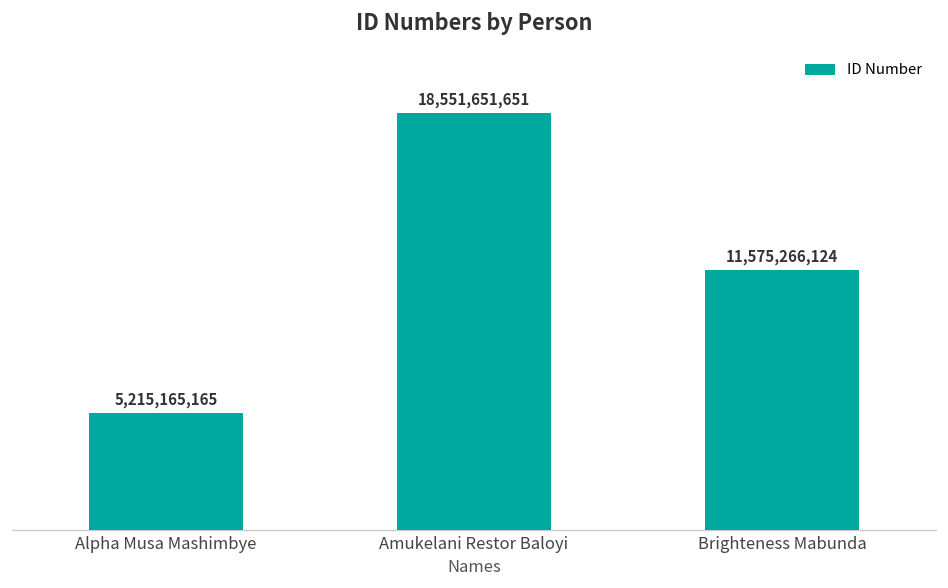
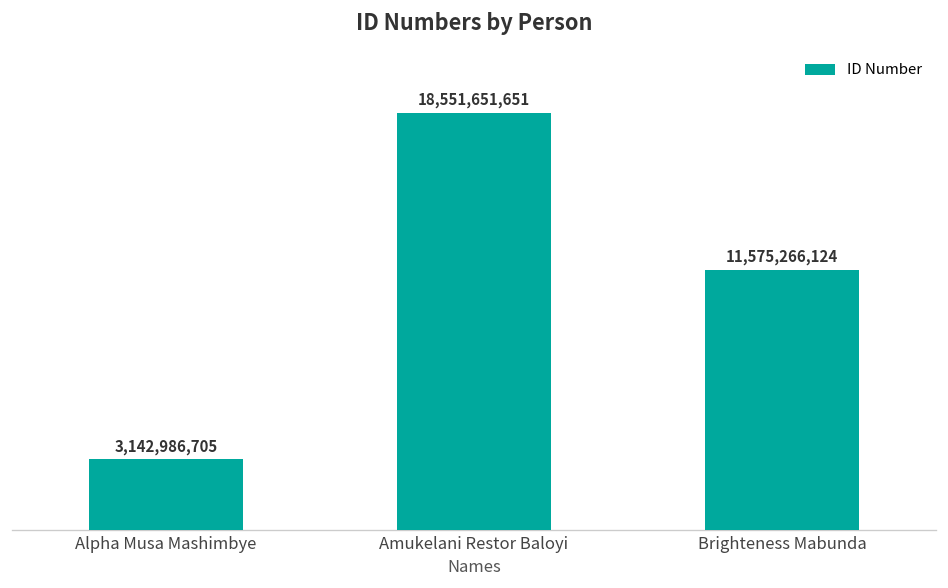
  {
-   "Alpha Musa Mashimbye": "5,215,165,165",
+   "Alpha Musa Mashimbye": "3,142,986,705",
    "Amukelani Restor Baloyi": "18,551,651,651",
    "Brighteness Mabunda": "11,575,266,124"
  }
